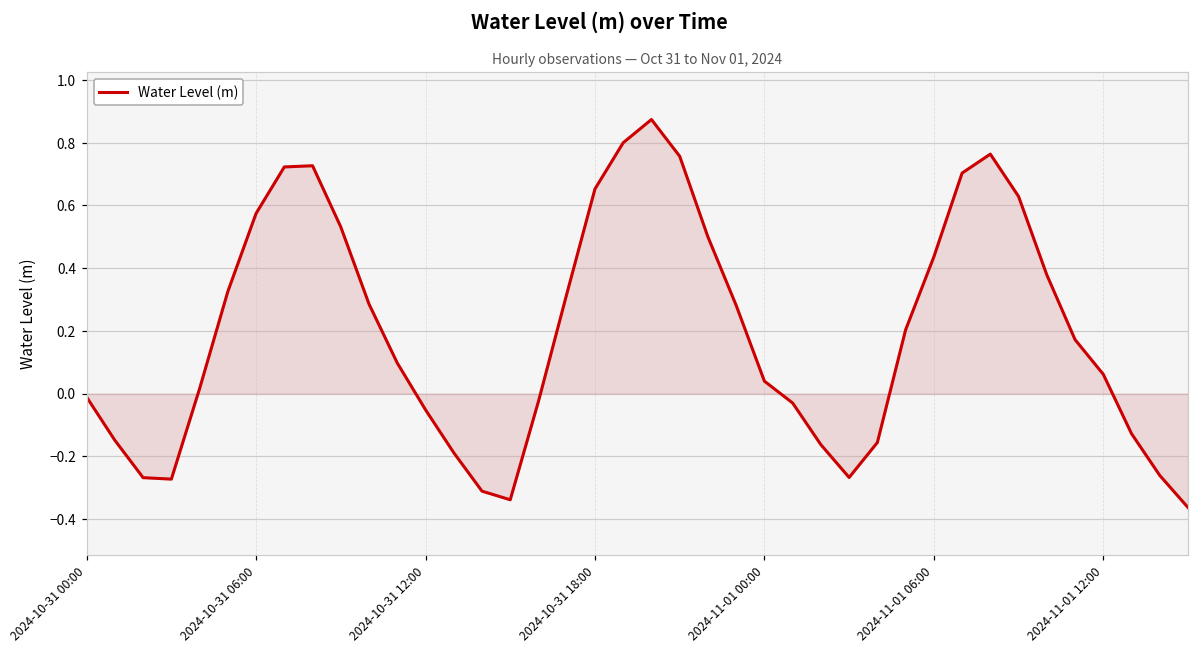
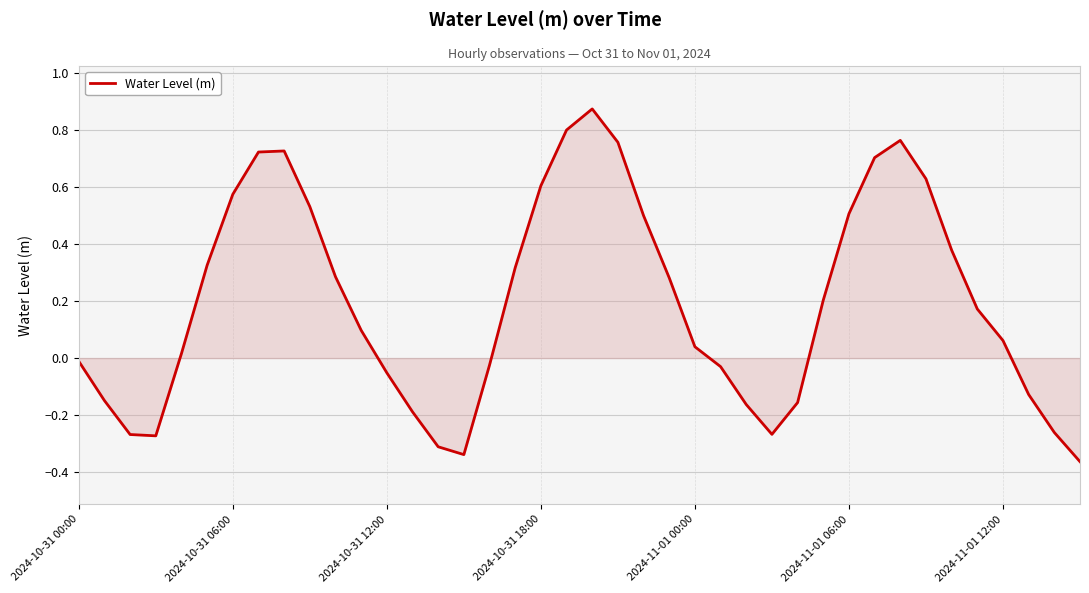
  {
    "Water Level (m)": {
      "2024-10-31 00:00": -0.01,
      "2024-10-31 12:00": -0.05,
-     "2024-10-31 18:00": 0.65,
-     "2024-11-01 06:00": 0.44
+     "2024-10-31 18:00": 0.60,
+     "2024-11-01 06:00": 0.51
    }
  }
